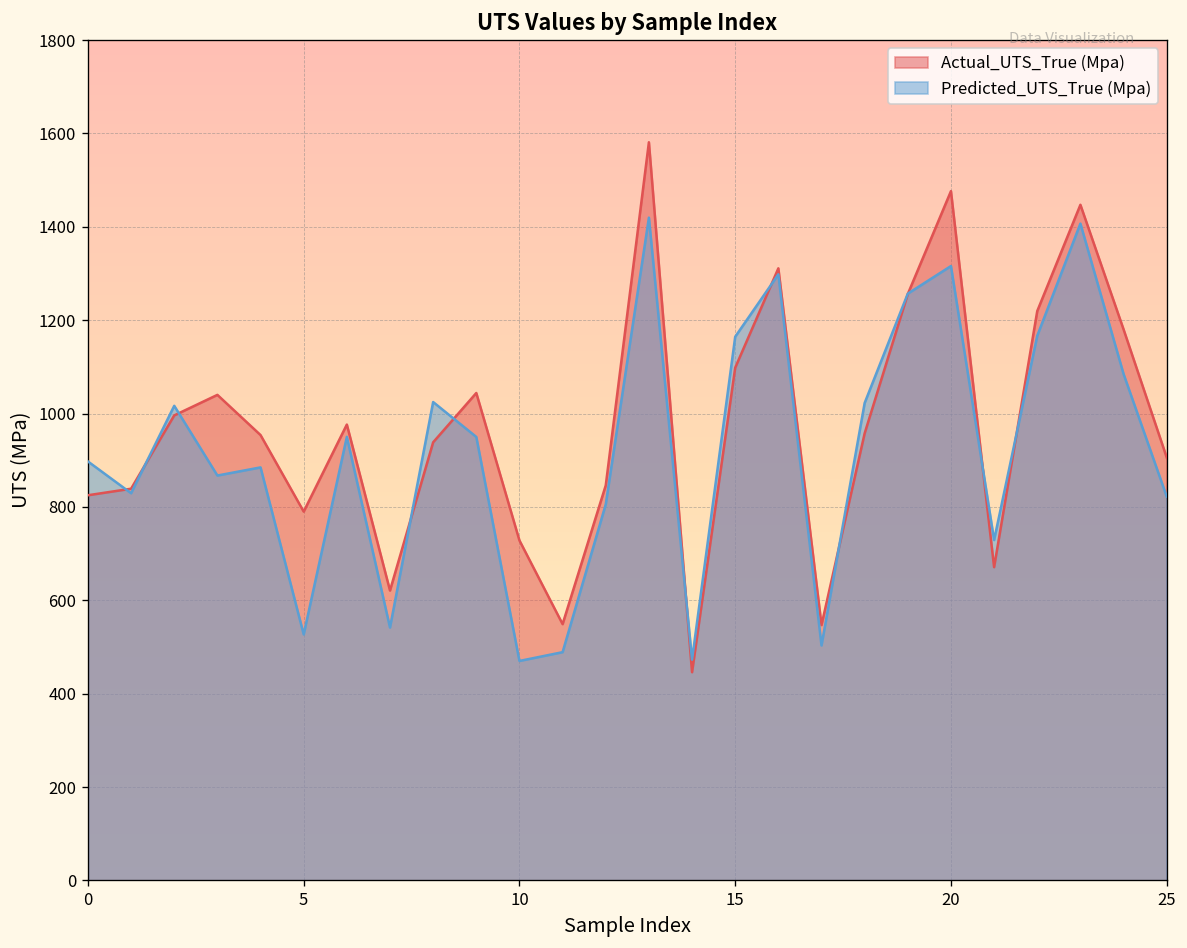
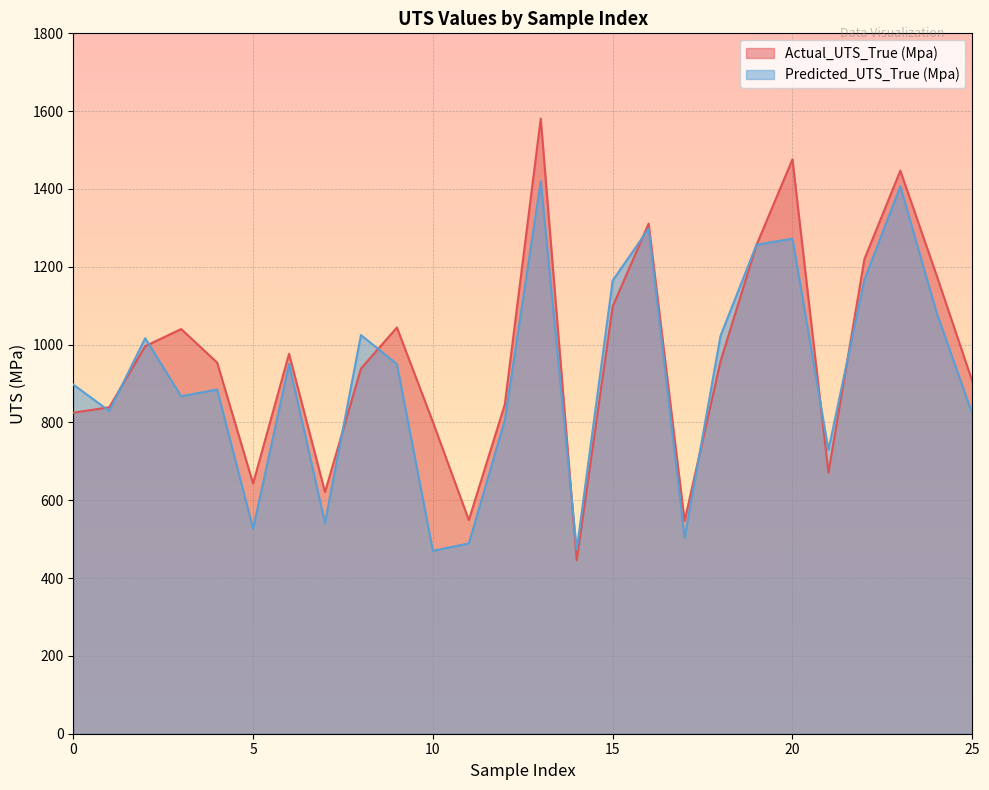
  {
    "Actual_UTS_True (Mpa)": {
      "0": 830,
-     "5": 790,
-     "10": 730,
+     "5": 640,
+     "10": 800,
      "15": 1100,
      "20": 1480,
      "25": 910
    },
    "Predicted_UTS_True (Mpa)": {
      "0": 900,
      "5": 530,
      "10": 470,
      "15": 1160,
-     "20": 1320,
+     "20": 1270,
      "25": 820
    }
  }
